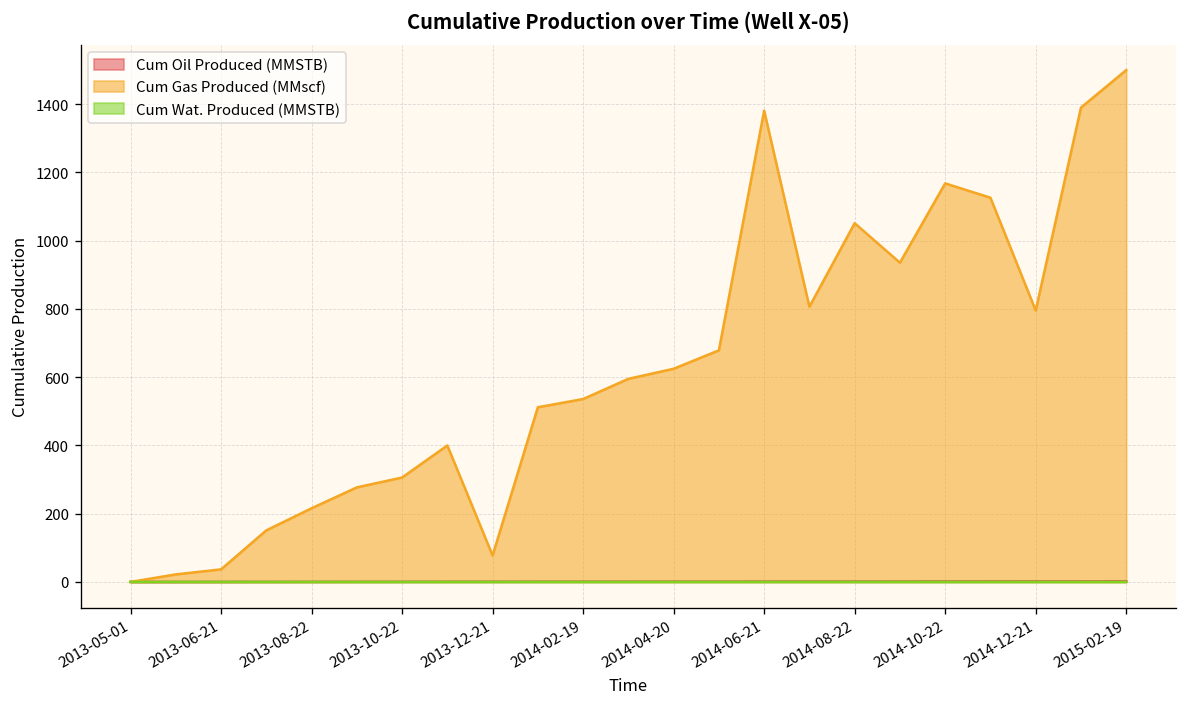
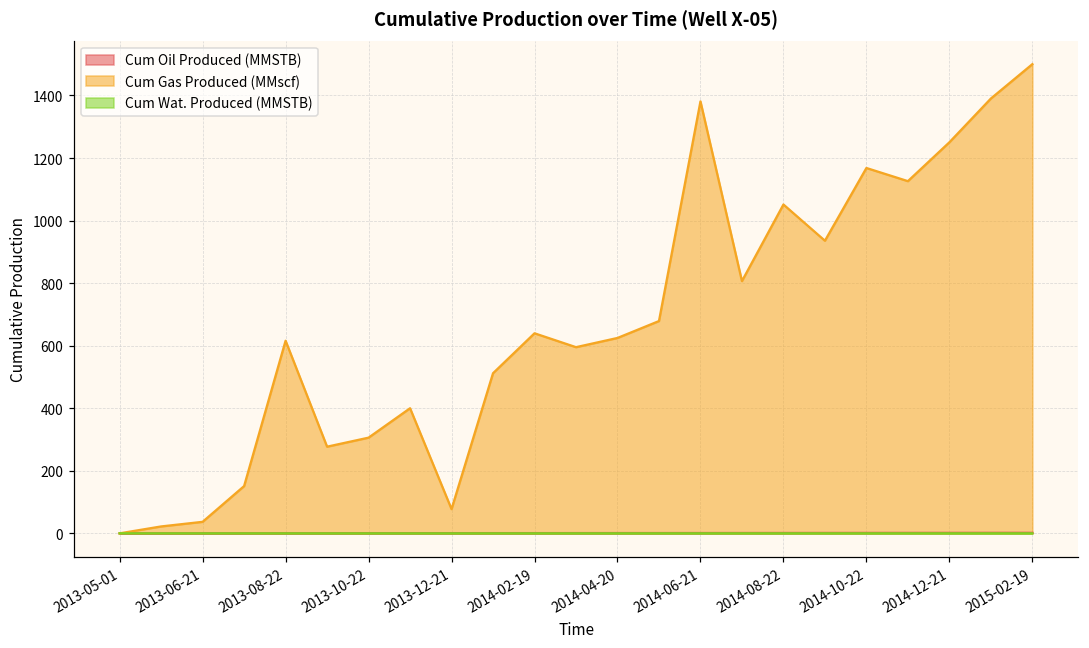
  {
    "Cum Gas Produced (MMscf)": {
      "2013-06-21": 40,
-     "2013-08-22": 220,
+     "2013-08-22": 620,
      "2013-10-22": 310,
      "2013-12-21": 80,
-     "2014-02-19": 540,
+     "2014-02-19": 640,
      "2014-04-20": 620,
      "2014-06-21": 1380,
      "2014-08-22": 1050,
      "2014-10-22": 1170,
-     "2014-12-21": 800,
+     "2014-12-21": 1250,
      "2015-02-19": 1500
    }
  }
